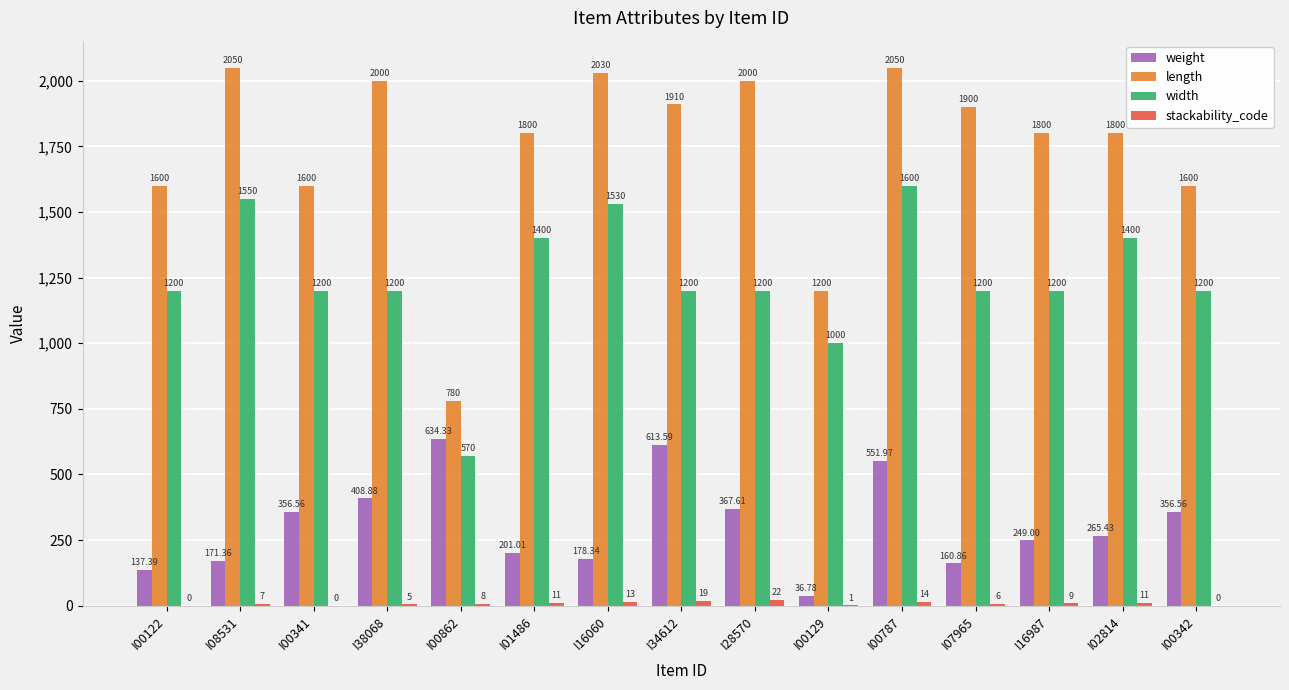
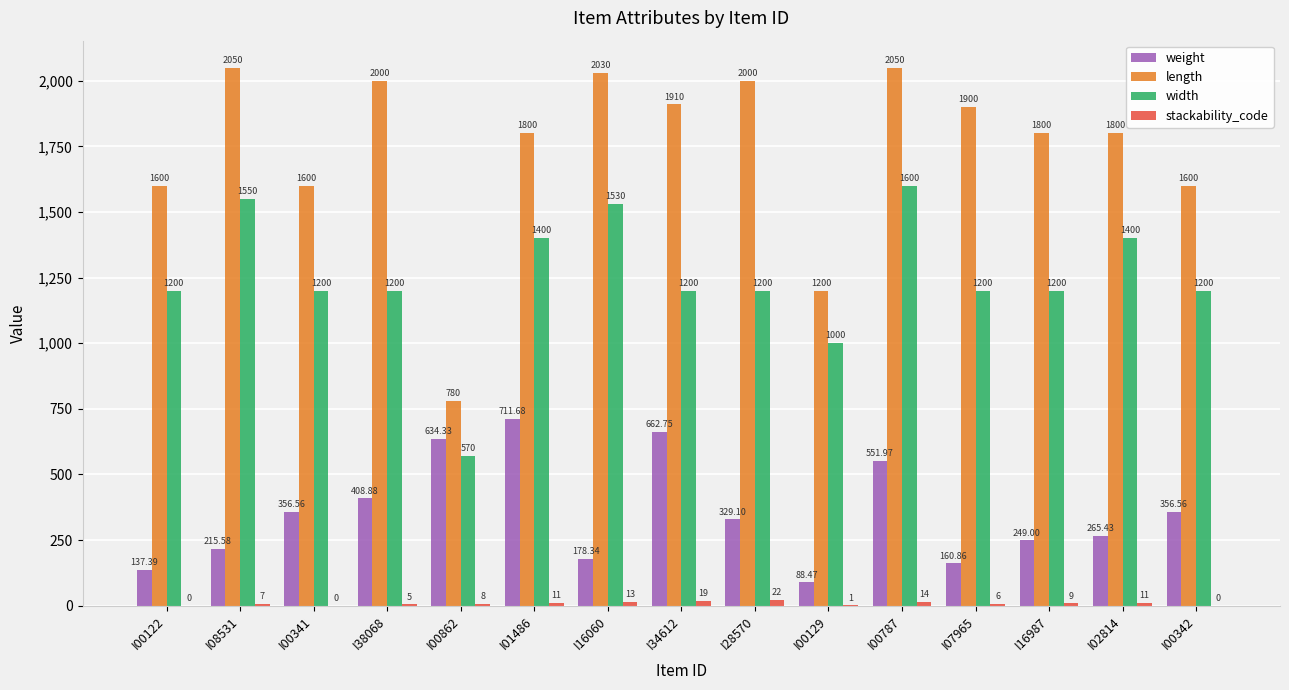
  {
    "weight": {
      "I00122": 137.39,
-     "I08531": 171.36,
+     "I08531": 215.58,
      "I00341": 356.56,
      "I38068": 408.88,
      "I00862": 634.33,
-     "I01486": 201.01,
+     "I01486": 711.68,
      "I16060": 178.34,
-     "I34612": 613.59,
-     "I28570": 367.61,
-     "I00129": 36.78,
+     "I34612": 662.75,
+     "I28570": 329.10,
+     "I00129": 88.47,
      "I00787": 551.97,
      "I07965": 160.86,
      "I16987": 249.00,
      "I02814": 265.43,
      "I00342": 356.56
    },
    "width": {
      "I00122": 1200,
      "I08531": 1550,
      "I00341": 1200,
      "I38068": 1200,
      "I00862": 570,
      "I01486": 1400,
      "I16060": 1530,
      "I34612": 1200,
      "I28570": 1200,
      "I00129": 1000,
      "I00787": 1600,
      "I07965": 1200,
      "I16987": 1200,
      "I02814": 1400,
      "I00342": 1200
    }
  }
